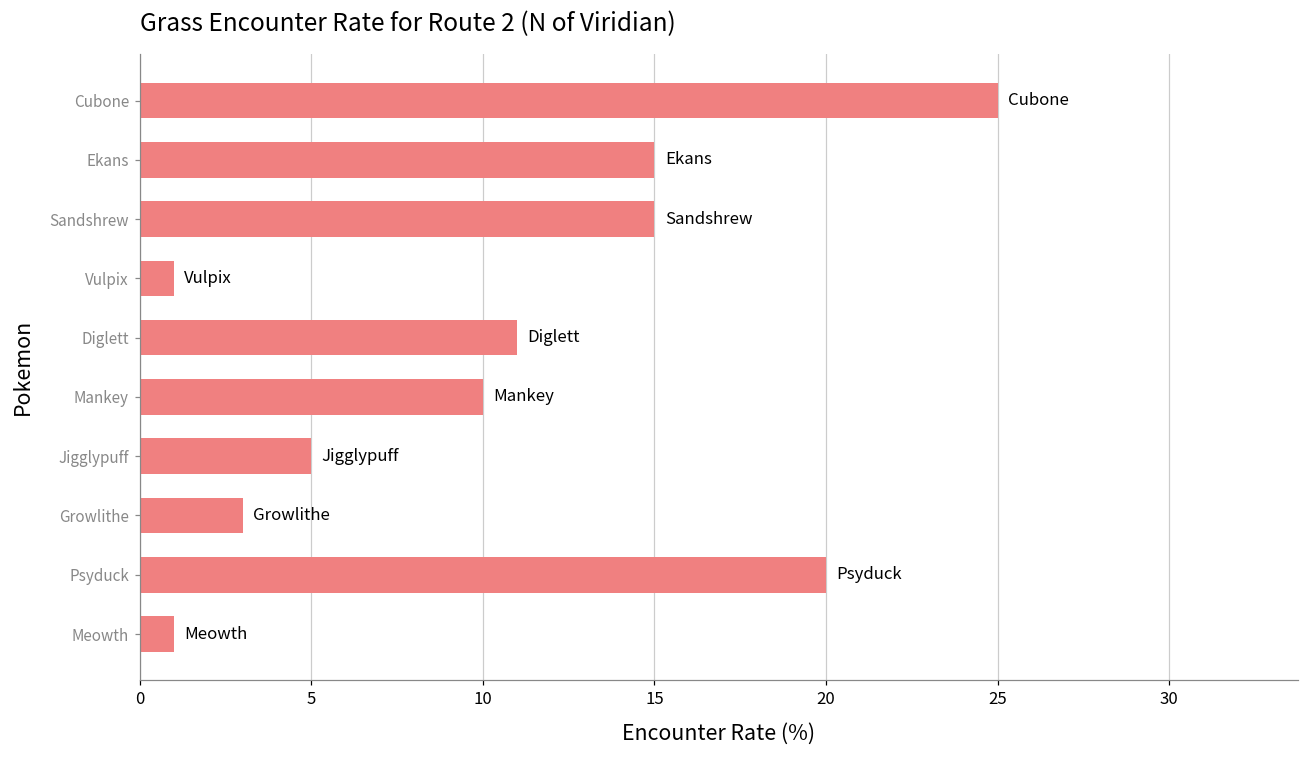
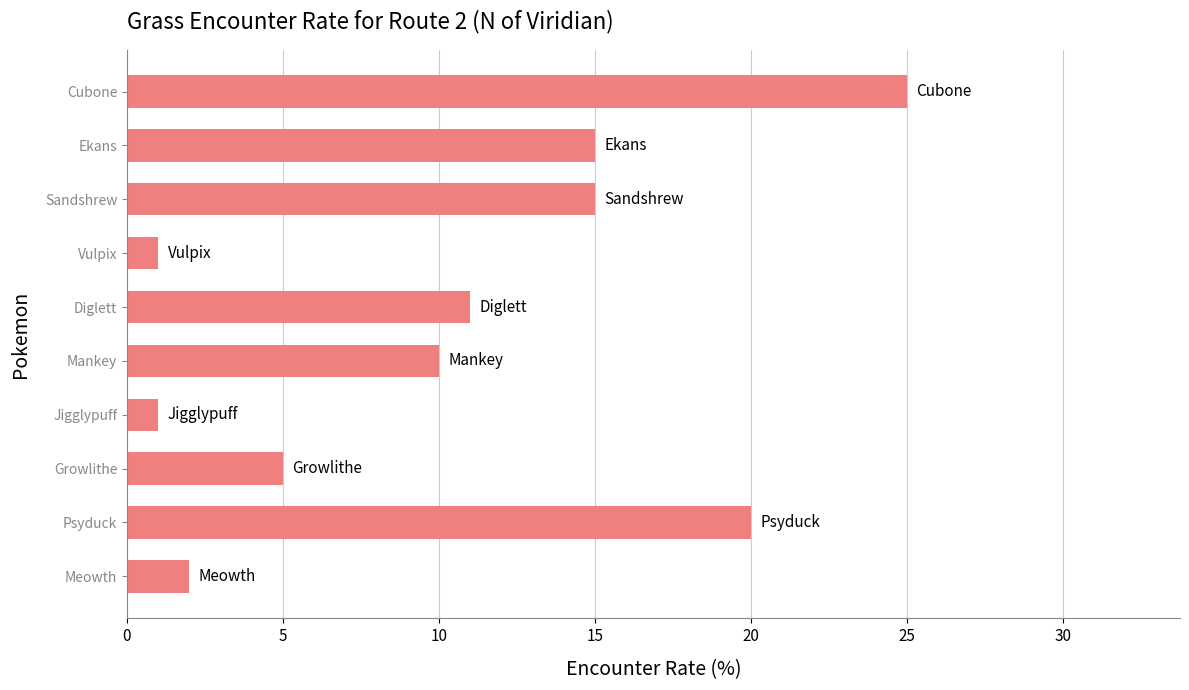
  {
    "Cubone": 25,
    "Ekans": 15,
    "Sandshrew": 15,
    "Vulpix": 1,
    "Diglett": 11,
    "Mankey": 10,
-   "Jigglypuff": 5,
-   "Growlithe": 3,
+   "Jigglypuff": 1,
+   "Growlithe": 5,
    "Psyduck": 20,
-   "Meowth": 1
+   "Meowth": 2
  }
